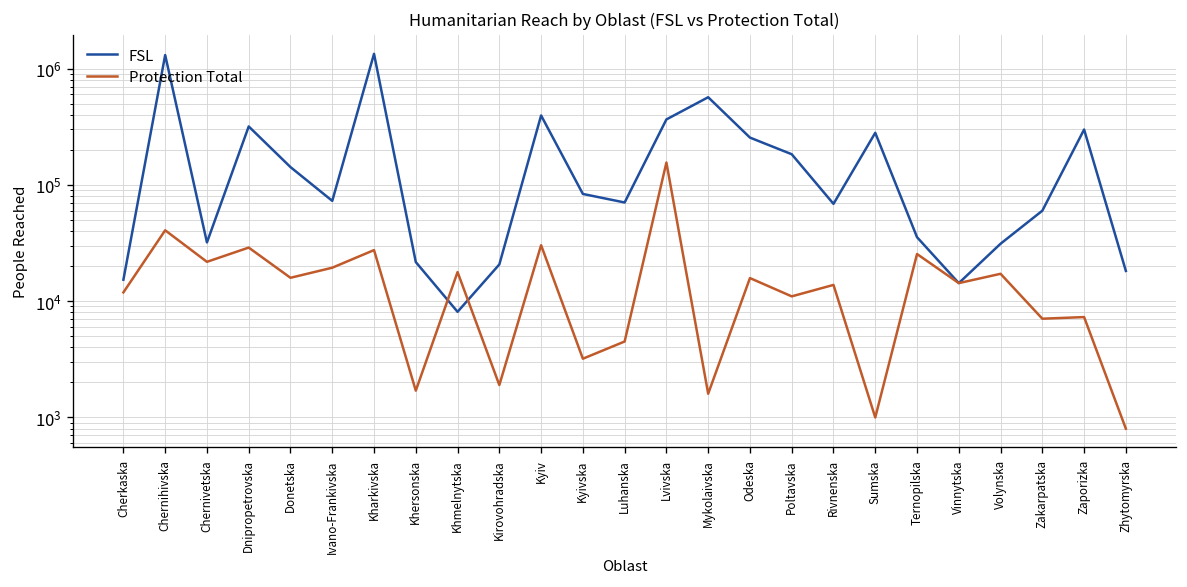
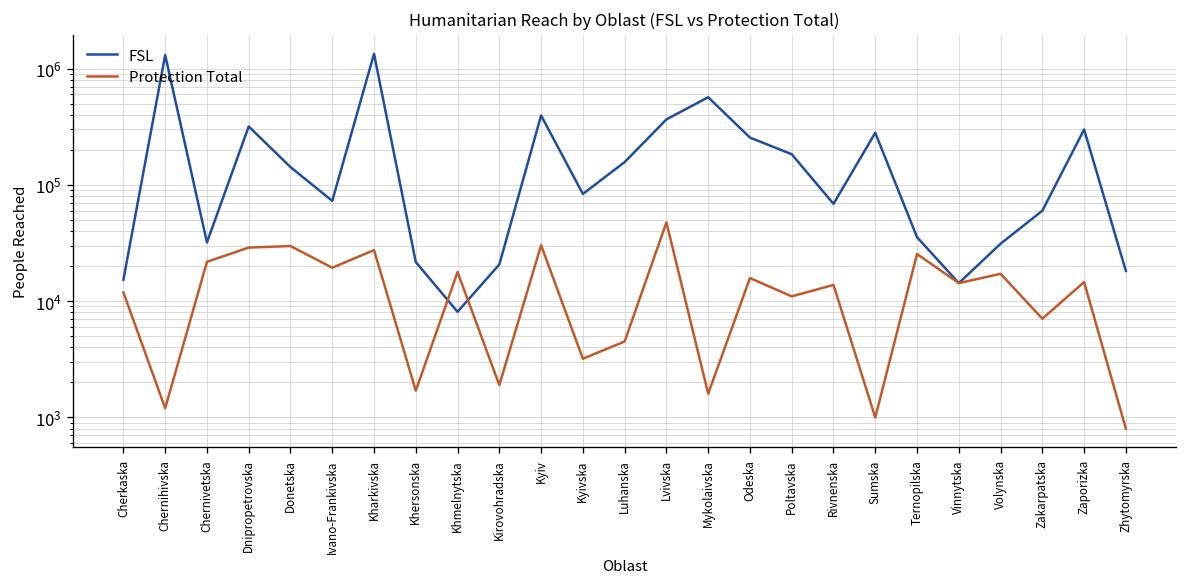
  {
    "FSL": {
      "Cherkaska": 15000,
      "Chernihivska": 1300000,
      "Chernivetska": 32000,
      "Dnipropetrovska": 320000,
      "Donetska": 140000,
      "Ivano-Frankivska": 70000,
      "Kharkivska": 1300000,
      "Khersonska": 22000,
      "Khmelnytska": 8000,
      "Kirovohradska": 21000,
      "Kyiv": 400000,
      "Kyivska": 80000,
-     "Luhanska": 70000,
+     "Luhanska": 160000,
      "Lvivska": 370000,
      "Mykolaivska": 600000,
      "Odeska": 260000,
      "Poltavska": 180000,
      "Rivnenska": 70000,
      "Sumska": 280000,
      "Ternopilska": 36000,
      "Volynska": 31000,
      "Zakarpatska": 60000,
      "Zaporizka": 300000,
      "Zhytomyrska": 18000
    },
    "Protection Total": {
      "Cherkaska": 12000,
-     "Chernihivska": 41000,
+     "Chernihivska": 1200,
      "Chernivetska": 22000,
      "Dnipropetrovska": 29000,
-     "Donetska": 16000,
+     "Donetska": 30000,
      "Ivano-Frankivska": 19000,
      "Kharkivska": 28000,
      "Khersonska": 1700,
      "Khmelnytska": 18000,
      "Kirovohradska": 1900,
      "Kyiv": 30000,
      "Kyivska": 3200,
      "Luhanska": 5000,
-     "Lvivska": 160000,
+     "Lvivska": 50000,
      "Mykolaivska": 1600,
      "Odeska": 16000,
      "Poltavska": 11000,
      "Rivnenska": 14000,
      "Sumska": 1000,
      "Ternopilska": 25000,
      "Volynska": 17000,
      "Zakarpatska": 7000,
-     "Zaporizka": 7000,
+     "Zaporizka": 15000,
      "Zhytomyrska": 800
    }
  }
